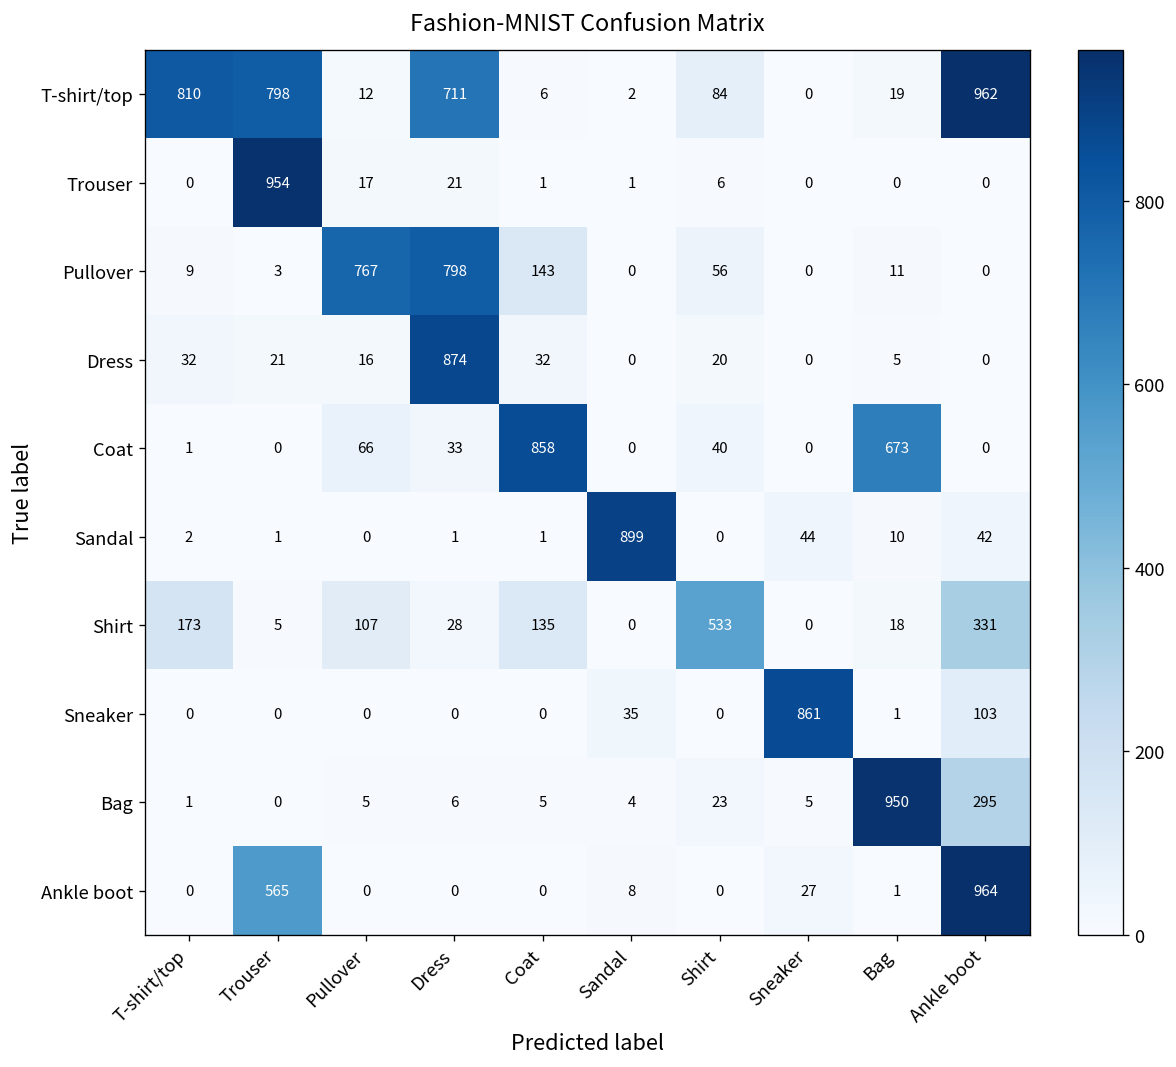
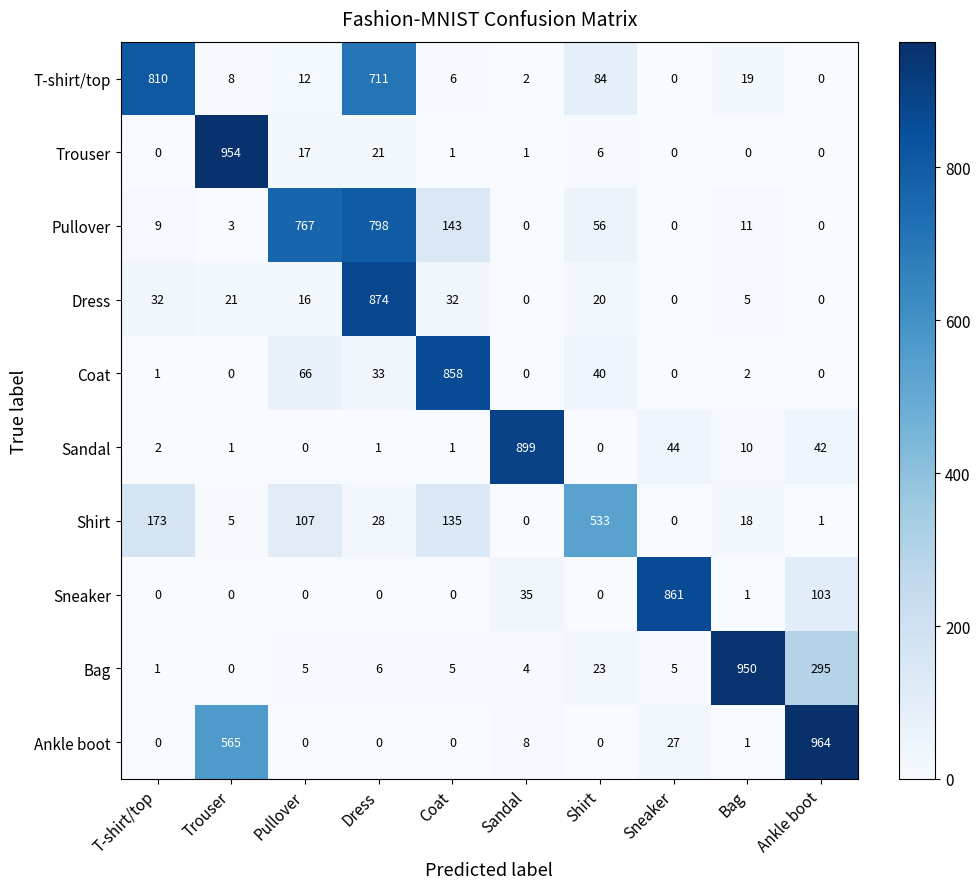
  {
    "T-shirt/top": {
      "T-shirt/top": 810,
-     "Trouser": 798,
+     "Trouser": 8,
      "Pullover": 12,
      "Dress": 711,
      "Coat": 6,
      "Sandal": 2,
      "Shirt": 84,
      "Sneaker": 0,
      "Bag": 19,
-     "Ankle boot": 962
+     "Ankle boot": 0
    },
    "Trouser": {
      "T-shirt/top": 0,
      "Trouser": 954,
      "Pullover": 17,
      "Dress": 21,
      "Coat": 1,
      "Sandal": 1,
      "Shirt": 6,
      "Sneaker": 0,
      "Bag": 0,
      "Ankle boot": 0
    },
    "Pullover": {
      "T-shirt/top": 9,
      "Trouser": 3,
      "Pullover": 767,
      "Dress": 798,
      "Coat": 143,
      "Sandal": 0,
      "Shirt": 56,
      "Sneaker": 0,
      "Bag": 11,
      "Ankle boot": 0
    },
    "Dress": {
      "T-shirt/top": 32,
      "Trouser": 21,
      "Pullover": 16,
      "Dress": 874,
      "Coat": 32,
      "Sandal": 0,
      "Shirt": 20,
      "Sneaker": 0,
      "Bag": 5,
      "Ankle boot": 0
    },
    "Coat": {
      "T-shirt/top": 1,
      "Trouser": 0,
      "Pullover": 66,
      "Dress": 33,
      "Coat": 858,
      "Sandal": 0,
      "Shirt": 40,
      "Sneaker": 0,
-     "Bag": 673,
+     "Bag": 2,
      "Ankle boot": 0
    },
    "Sandal": {
      "T-shirt/top": 2,
      "Trouser": 1,
      "Pullover": 0,
      "Dress": 1,
      "Coat": 1,
      "Sandal": 899,
      "Shirt": 0,
      "Sneaker": 44,
      "Bag": 10,
      "Ankle boot": 42
    },
    "Shirt": {
      "T-shirt/top": 173,
      "Trouser": 5,
      "Pullover": 107,
      "Dress": 28,
      "Coat": 135,
      "Sandal": 0,
      "Shirt": 533,
      "Sneaker": 0,
      "Bag": 18,
-     "Ankle boot": 331
+     "Ankle boot": 1
    },
    "Sneaker": {
      "T-shirt/top": 0,
      "Trouser": 0,
      "Pullover": 0,
      "Dress": 0,
      "Coat": 0,
      "Sandal": 35,
      "Shirt": 0,
      "Sneaker": 861,
      "Bag": 1,
      "Ankle boot": 103
    },
    "Bag": {
      "T-shirt/top": 1,
      "Trouser": 0,
      "Pullover": 5,
      "Dress": 6,
      "Coat": 5,
      "Sandal": 4,
      "Shirt": 23,
      "Sneaker": 5,
      "Bag": 950,
      "Ankle boot": 295
    },
    "Ankle boot": {
      "T-shirt/top": 0,
      "Trouser": 565,
      "Pullover": 0,
      "Dress": 0,
      "Coat": 0,
      "Sandal": 8,
      "Shirt": 0,
      "Sneaker": 27,
      "Bag": 1,
      "Ankle boot": 964
    }
  }
